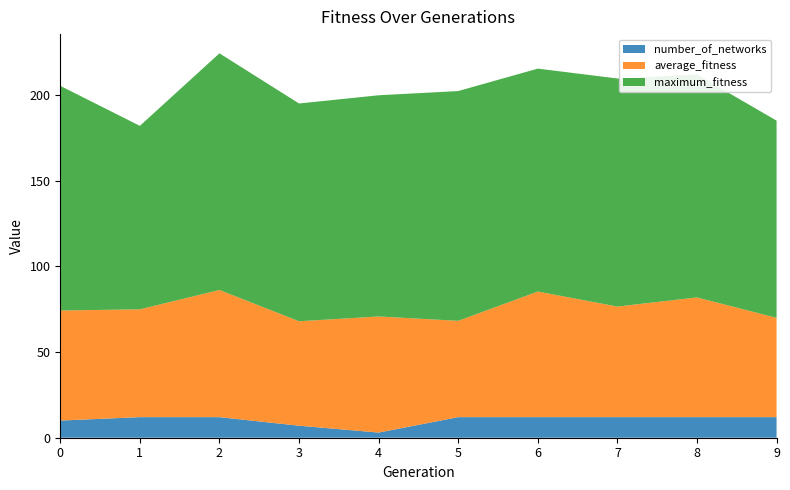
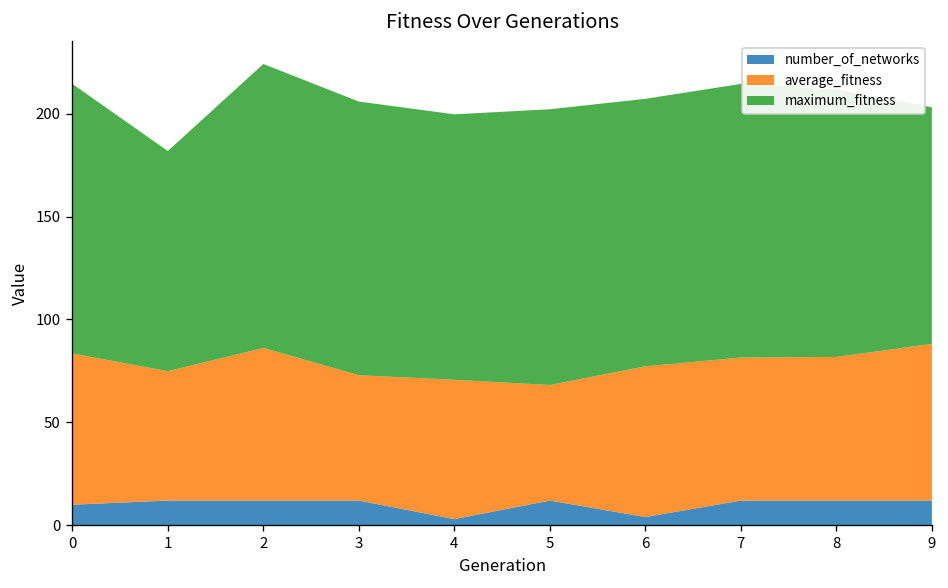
  {
    "number_of_networks": {
      "0": 10,
      "1": 12,
      "2": 12,
-     "3": 7,
+     "3": 12,
      "4": 3,
      "5": 12,
-     "6": 12,
+     "6": 4,
      "7": 12,
      "8": 12,
      "9": 12
    },
    "average_fitness": {
-     "0": 64,
+     "0": 74,
      "1": 63,
      "2": 74,
      "3": 61,
      "4": 68,
      "5": 56,
      "6": 73,
-     "7": 65,
+     "7": 70,
      "8": 70,
-     "9": 58
+     "9": 76
    },
    "maximum_fitness": {
      "0": 131,
      "1": 107,
      "2": 138,
-     "3": 127,
+     "3": 133,
      "4": 129,
      "5": 134,
      "6": 130,
      "7": 133,
      "9": 115
    }
  }
